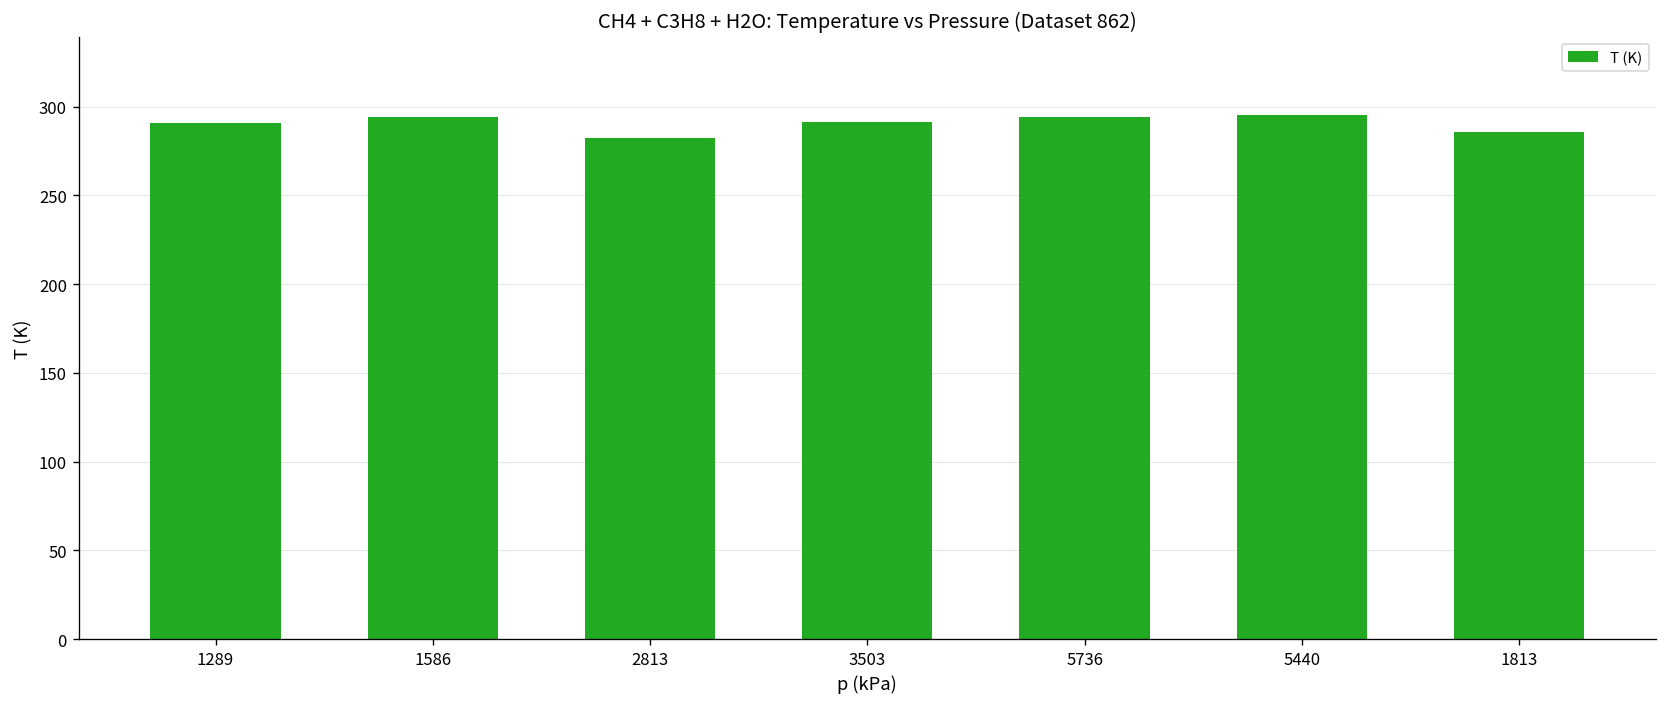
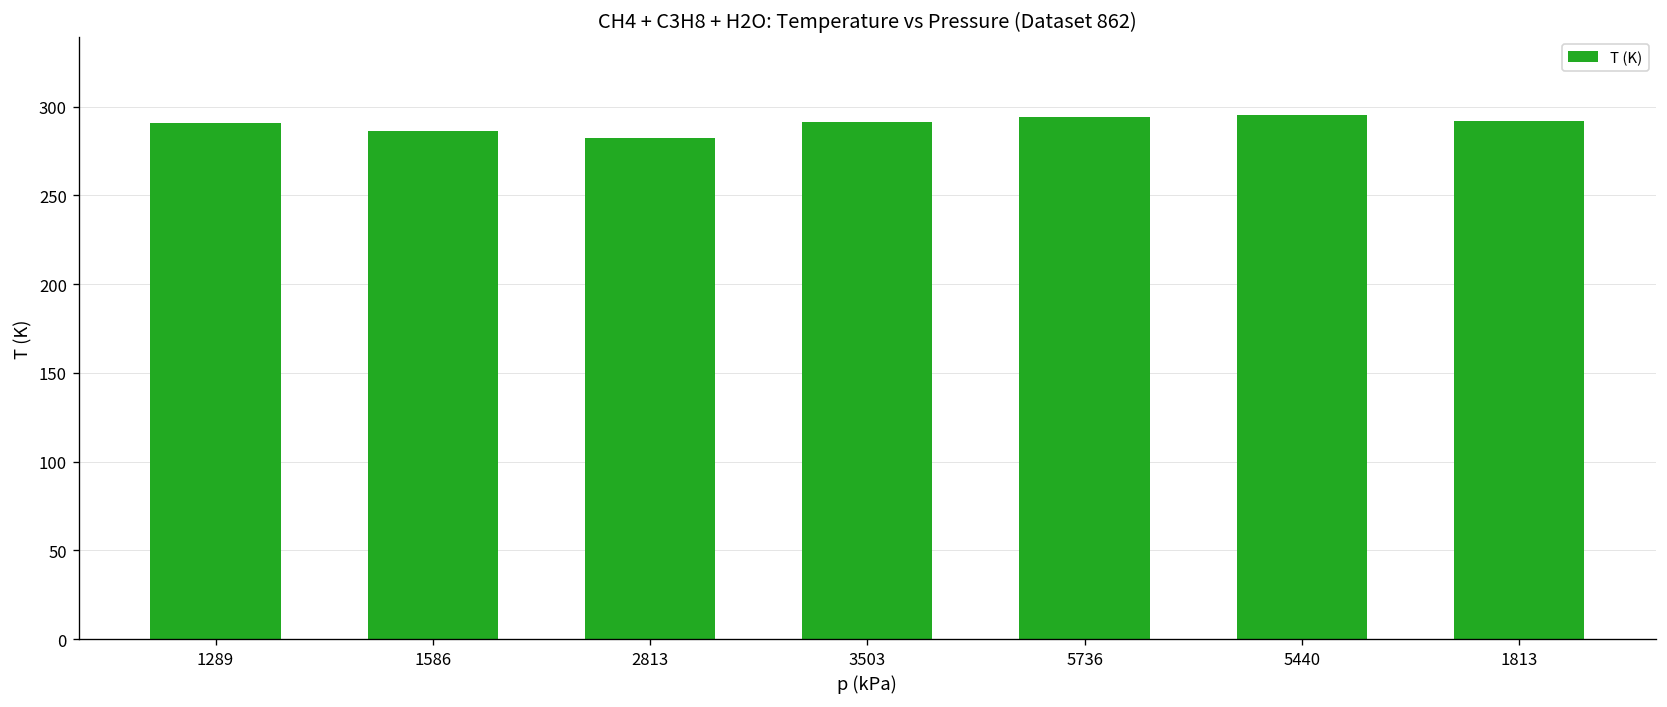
  {
    "1289": 291,
-   "1586": 294,
+   "1586": 286,
    "2813": 282,
    "3503": 291,
    "5736": 294,
    "5440": 295,
-   "1813": 285
+   "1813": 292
  }
